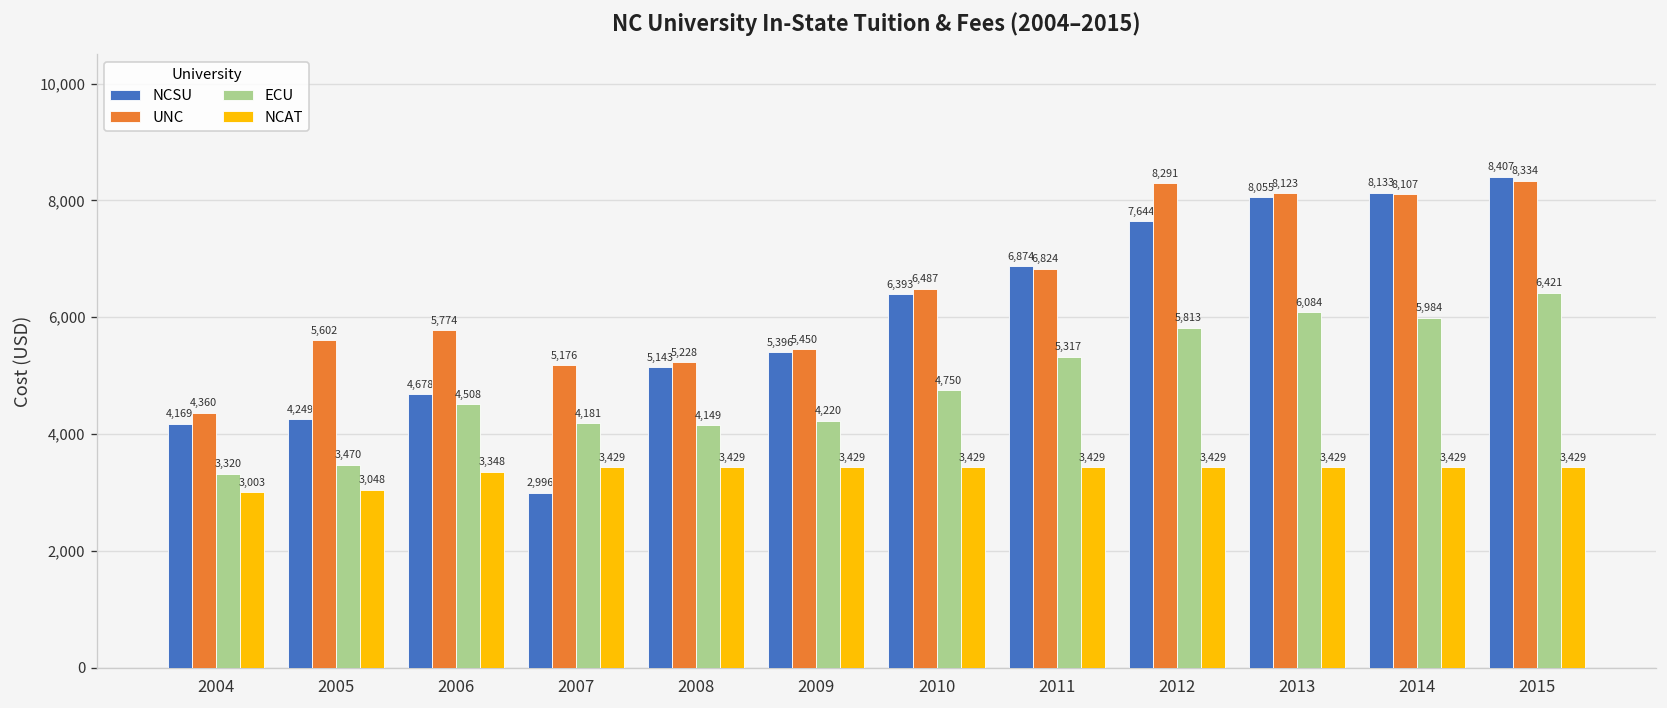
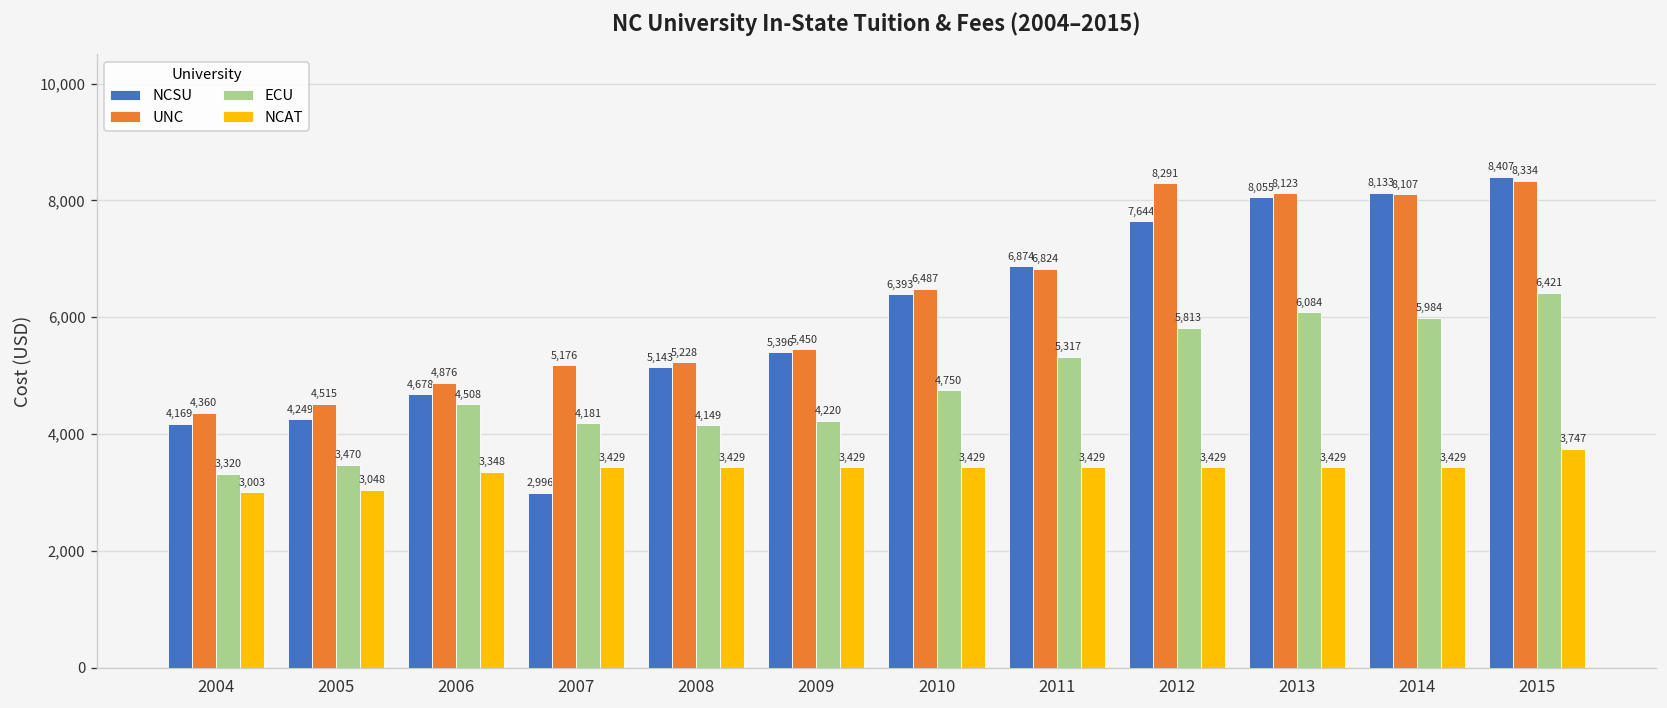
  {
    "NCSU": {
      "2004": "4,169",
      "2005": "4,249",
      "2006": "4,678",
      "2007": "2,996",
      "2008": "5,143",
      "2009": "5,396",
      "2010": "6,393",
      "2011": "6,874",
      "2012": "7,644",
      "2013": "8,055",
      "2014": "8,133",
      "2015": "8,407"
    },
    "UNC": {
      "2004": "4,360",
-     "2005": "5,602",
-     "2006": "5,774",
+     "2005": "4,515",
+     "2006": "4,876",
      "2007": "5,176",
      "2008": "5,228",
      "2009": "5,450",
      "2010": "6,487",
      "2011": "6,824",
      "2012": "8,291",
      "2013": "8,123",
      "2014": "8,107",
      "2015": "8,334"
    },
    "ECU": {
      "2004": "3,320",
      "2005": "3,470",
      "2006": "4,508",
      "2007": "4,181",
      "2008": "4,149",
      "2009": "4,220",
      "2010": "4,750",
      "2011": "5,317",
      "2012": "5,813",
      "2013": "6,084",
      "2014": "5,984",
      "2015": "6,421"
    },
    "NCAT": {
      "2004": "3,003",
      "2005": "3,048",
      "2006": "3,348",
      "2007": "3,429",
      "2008": "3,429",
      "2009": "3,429",
      "2010": "3,429",
      "2011": "3,429",
      "2012": "3,429",
      "2013": "3,429",
      "2014": "3,429",
-     "2015": "3,429"
+     "2015": "3,747"
    }
  }
